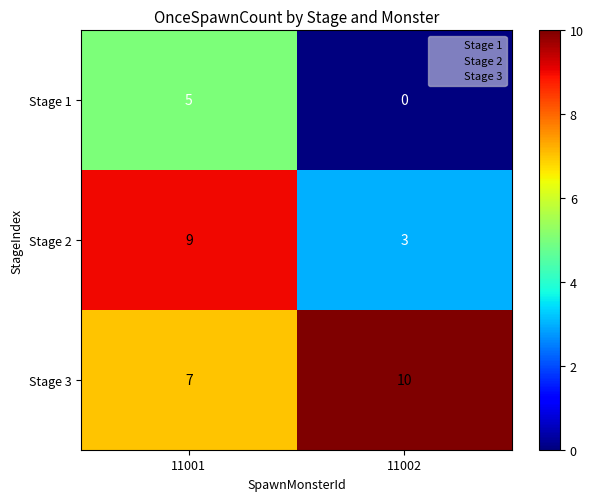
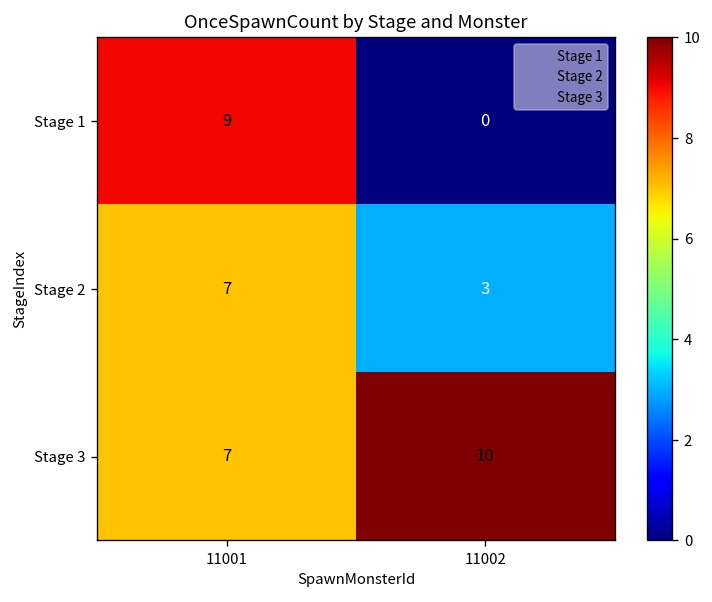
  {
    "Stage 1": {
-     "11001": 5,
+     "11001": 9,
      "11002": 0
    },
    "Stage 2": {
-     "11001": 9,
+     "11001": 7,
      "11002": 3
    },
    "Stage 3": {
      "11001": 7,
      "11002": 10
    }
  }
